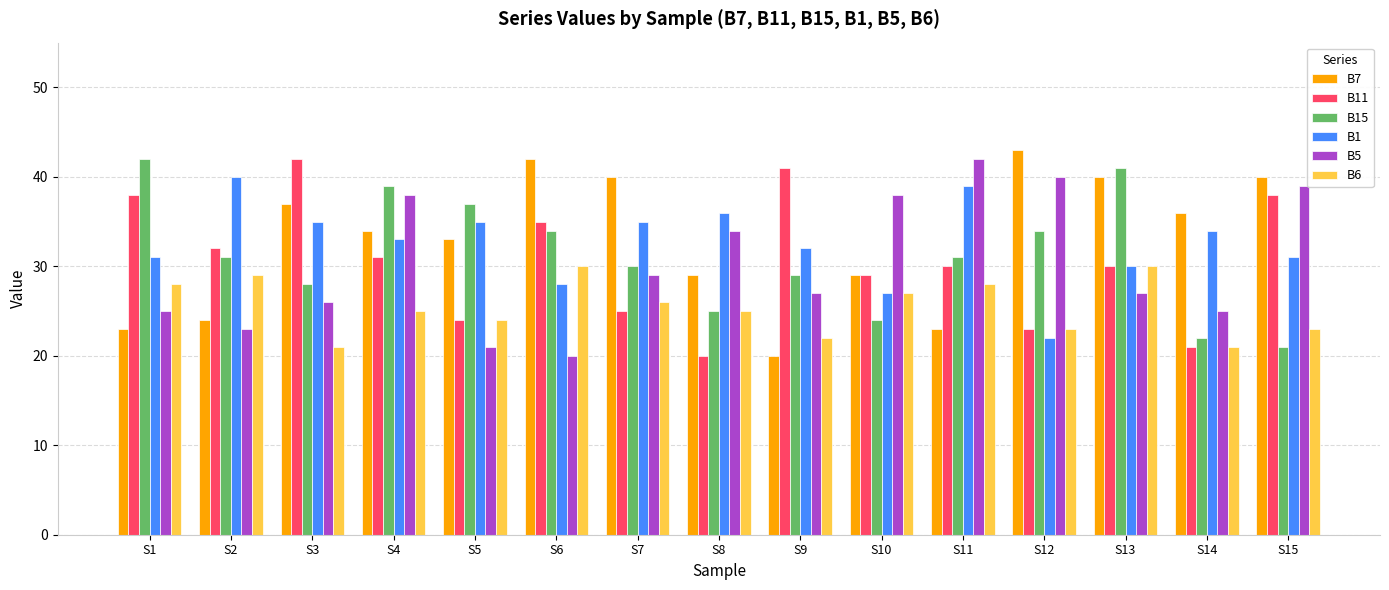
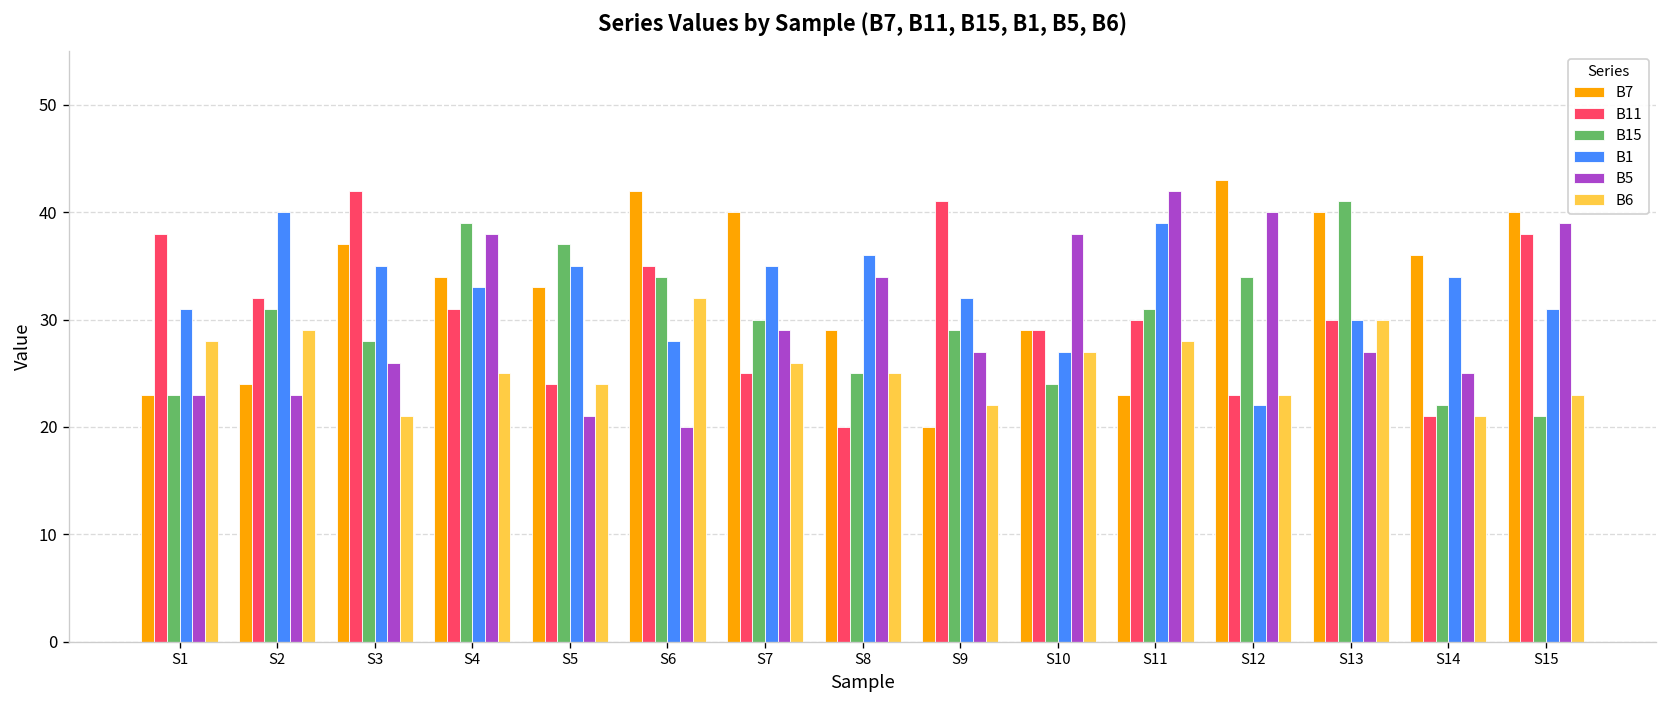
  {
    "B7": {
      "S1": 23,
      "S2": 24,
      "S3": 37,
      "S4": 34,
      "S5": 33,
      "S6": 42,
      "S7": 40,
      "S8": 29,
      "S9": 20,
      "S10": 29,
      "S11": 23,
      "S12": 43,
      "S13": 40,
      "S14": 36,
      "S15": 40
    },
    "B11": {
      "S1": 38,
      "S2": 32,
      "S3": 42,
      "S4": 31,
      "S5": 24,
      "S6": 35,
      "S7": 25,
      "S8": 20,
      "S9": 41,
      "S10": 29,
      "S11": 30,
      "S12": 23,
      "S13": 30,
      "S14": 21,
      "S15": 38
    },
    "B15": {
-     "S1": 42,
+     "S1": 23,
      "S2": 31,
      "S3": 28,
      "S4": 39,
      "S5": 37,
      "S6": 34,
      "S7": 30,
      "S8": 25,
      "S9": 29,
      "S10": 24,
      "S11": 31,
      "S12": 34,
      "S13": 41,
      "S14": 22,
      "S15": 21
    },
    "B1": {
      "S1": 31,
      "S2": 40,
      "S3": 35,
      "S4": 33,
      "S5": 35,
      "S6": 28,
      "S7": 35,
      "S8": 36,
      "S9": 32,
      "S10": 27,
      "S11": 39,
      "S12": 22,
      "S13": 30,
      "S14": 34,
      "S15": 31
    },
    "B5": {
-     "S1": 25,
+     "S1": 23,
      "S2": 23,
      "S3": 26,
      "S4": 38,
      "S5": 21,
      "S6": 20,
      "S7": 29,
      "S8": 34,
      "S9": 27,
      "S10": 38,
      "S11": 42,
      "S12": 40,
      "S13": 27,
      "S14": 25,
      "S15": 39
    },
    "B6": {
      "S1": 28,
      "S2": 29,
      "S3": 21,
      "S4": 25,
      "S5": 24,
-     "S6": 30,
+     "S6": 32,
      "S7": 26,
      "S8": 25,
      "S9": 22,
      "S10": 27,
      "S11": 28,
      "S12": 23,
      "S13": 30,
      "S14": 21,
      "S15": 23
    }
  }
